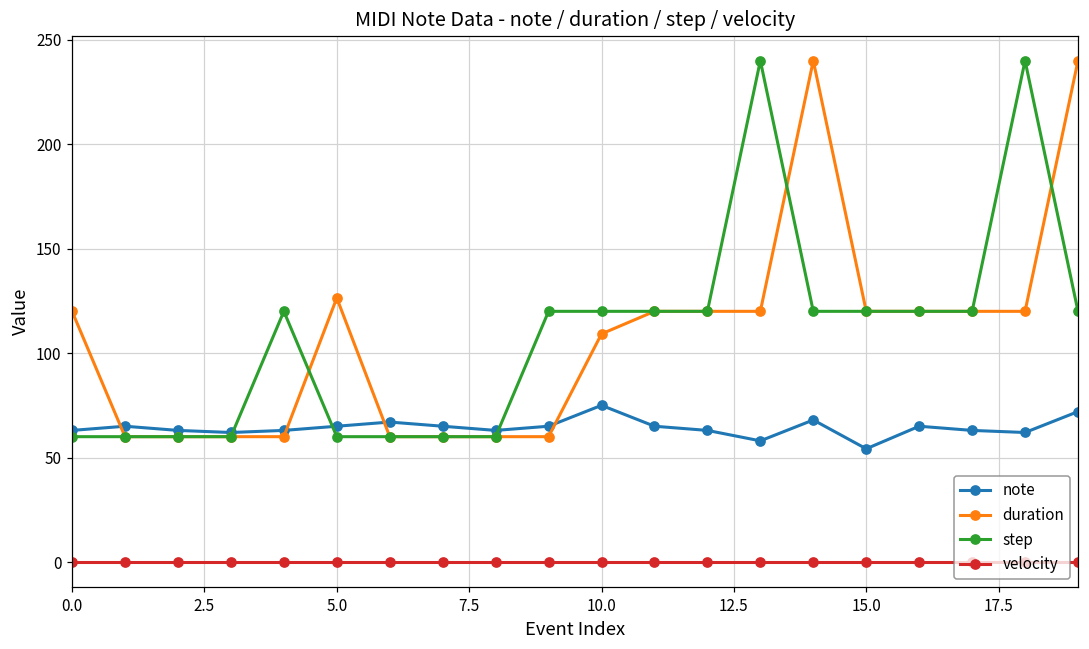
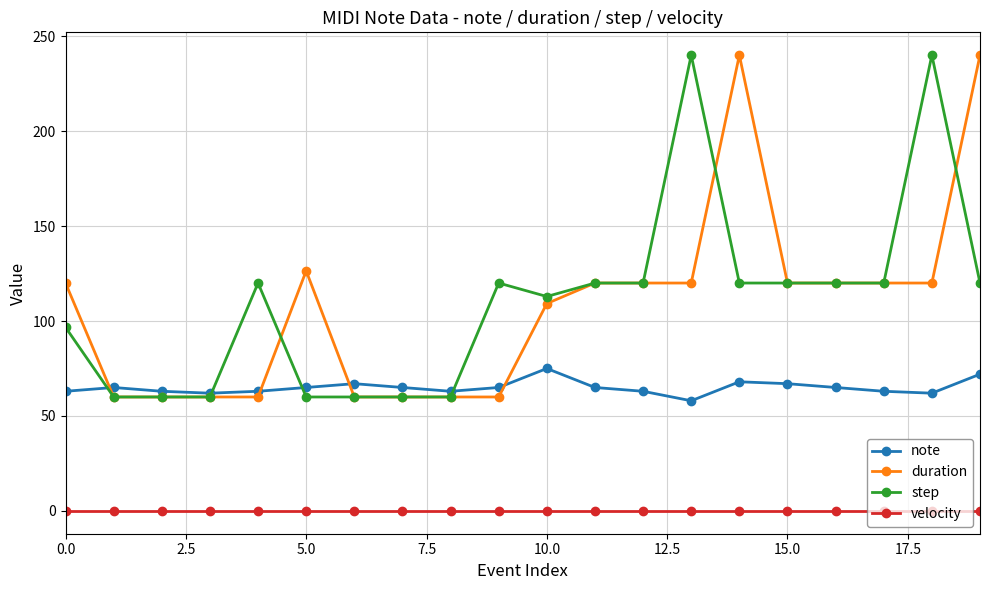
  {
    "note": {
      "0.0": 63,
      "5.0": 65,
      "10.0": 75,
-     "15.0": 54
+     "15.0": 67
    },
    "duration": {
      "0.0": 120,
      "5.0": 126,
      "10.0": 109
    },
    "step": {
-     "0.0": 60,
+     "0.0": 97,
      "5.0": 60,
-     "10.0": 120
+     "10.0": 113
    },
    "velocity": {
      "0.0": 0,
      "5.0": 0,
      "10.0": 0,
      "15.0": 0
    }
  }
